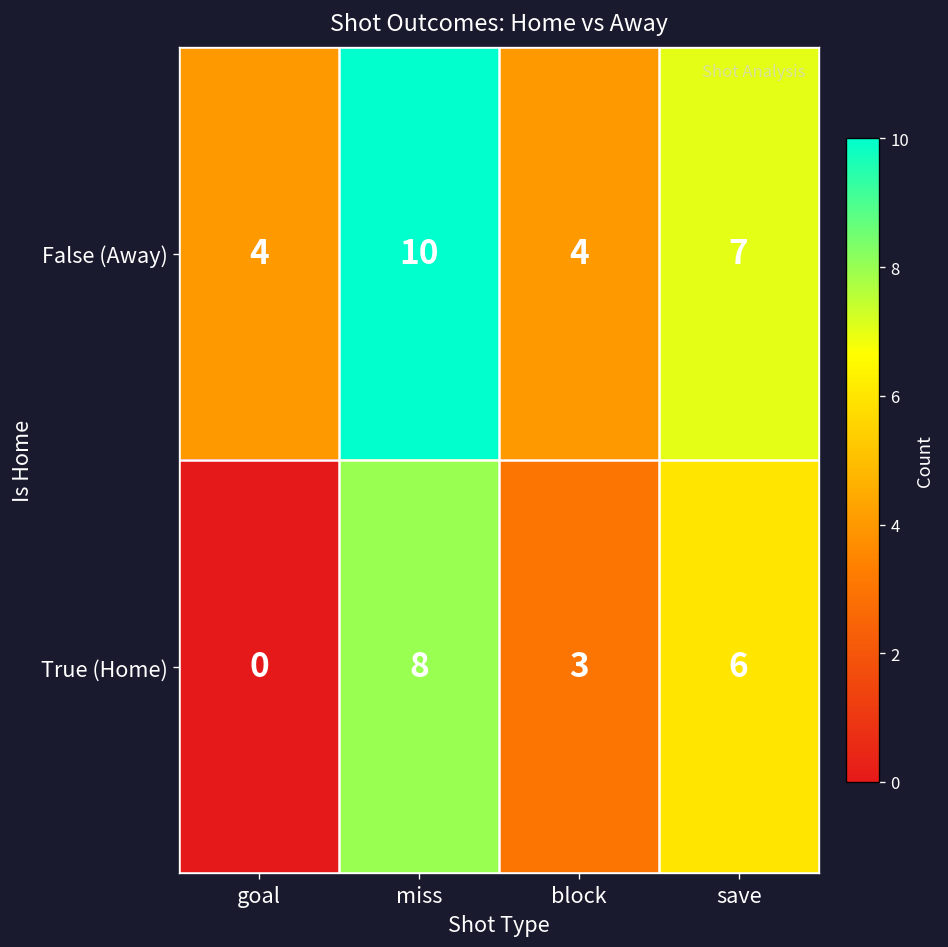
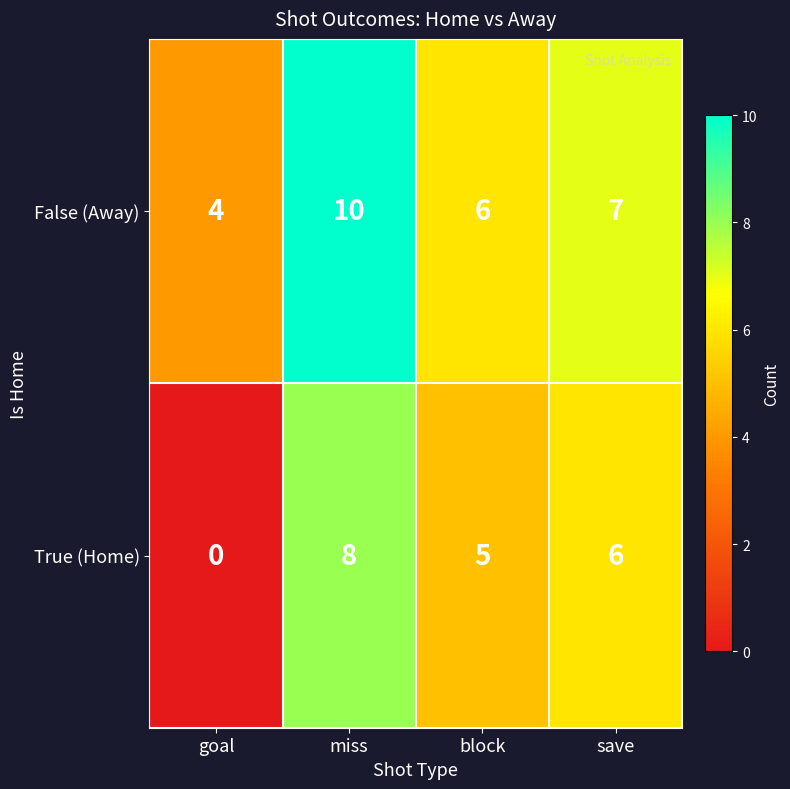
  {
    "False (Away)": {
      "goal": 4,
      "miss": 10,
-     "block": 4
+     "block": 6
    },
    "True (Home)": {
      "goal": 0,
      "miss": 8,
-     "block": 3,
+     "block": 5,
      "save": 6
    }
  }
